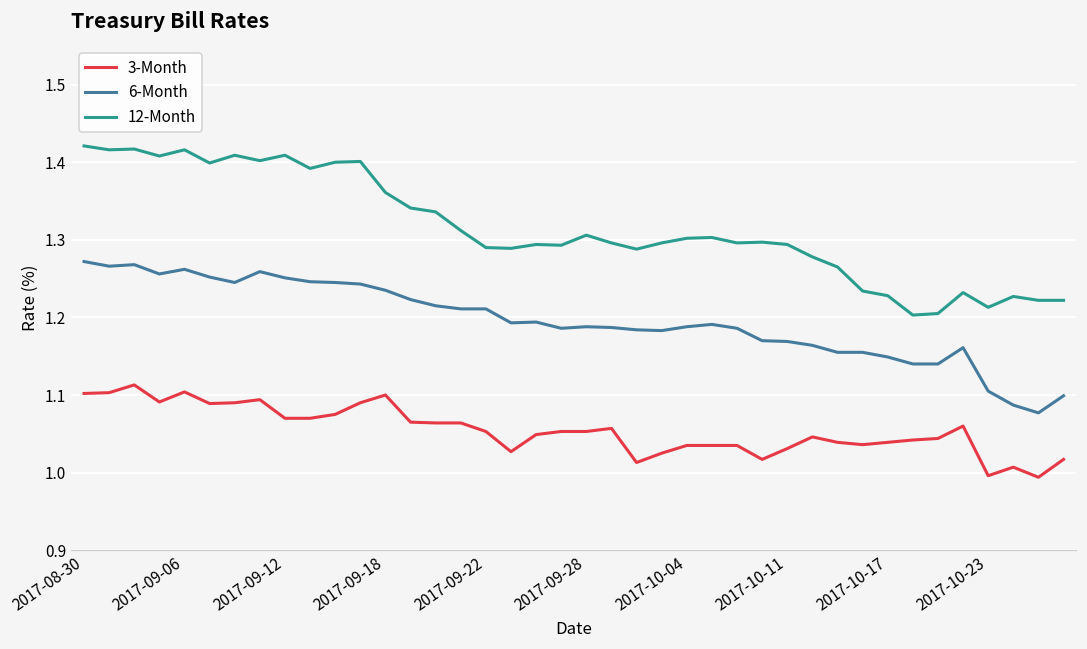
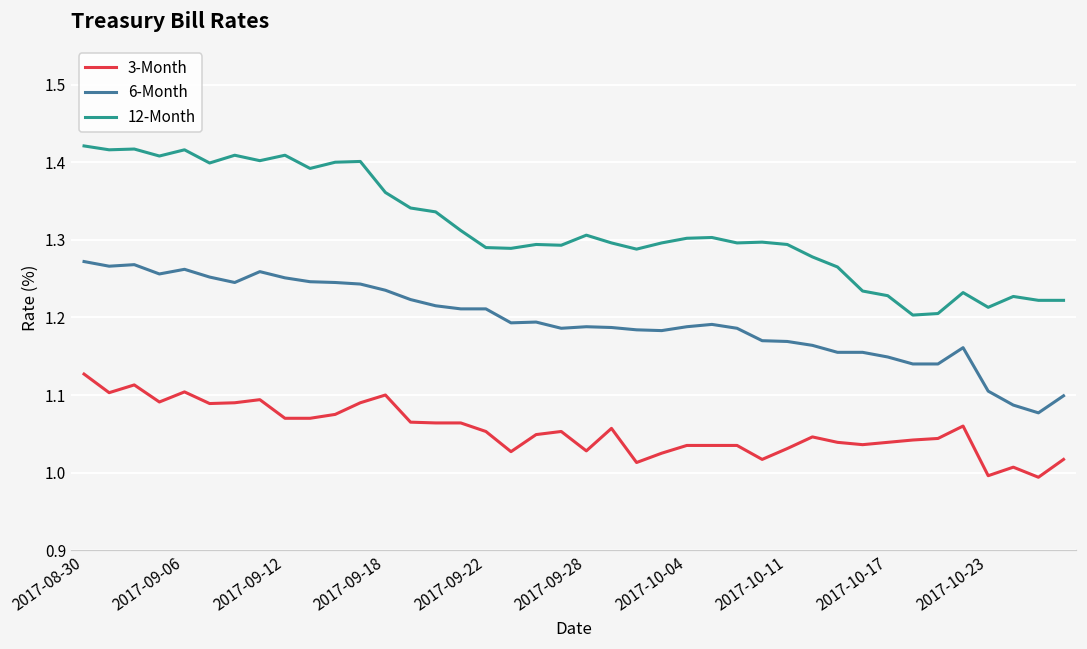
  {
    "3-Month": {
-     "2017-08-30": 1.10,
+     "2017-08-30": 1.13,
      "2017-09-06": 1.10,
      "2017-09-12": 1.07,
      "2017-09-18": 1.10,
      "2017-09-22": 1.05,
-     "2017-09-28": 1.05,
+     "2017-09-28": 1.03,
      "2017-10-04": 1.04,
      "2017-10-11": 1.03,
      "2017-10-17": 1.04,
      "2017-10-23": 1.00
    }
  }
